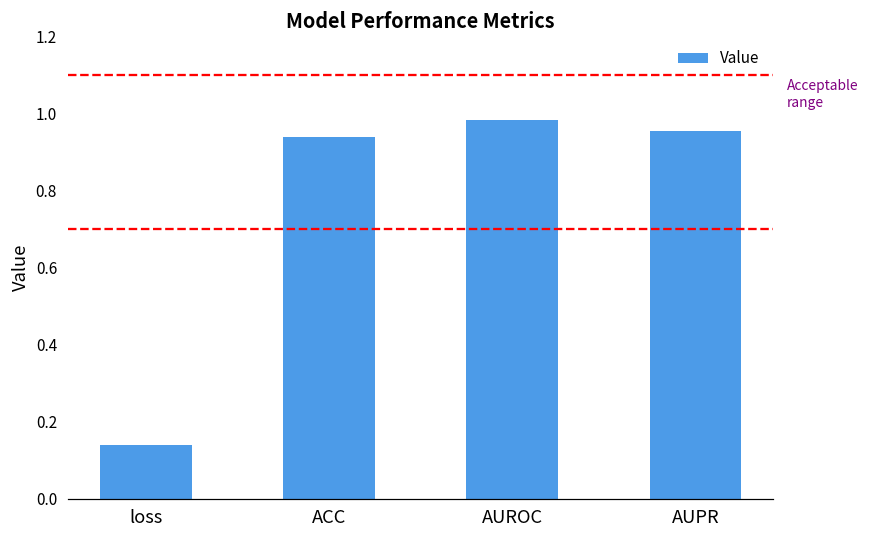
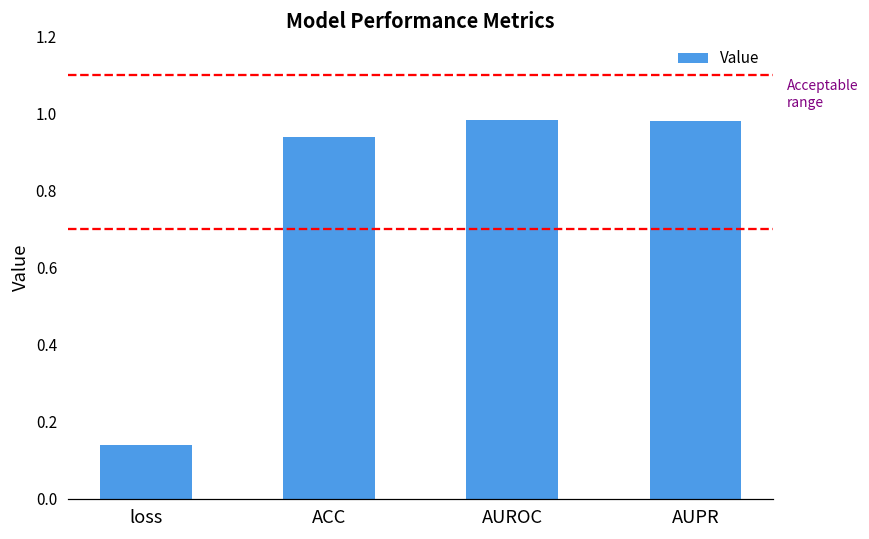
  {
    "loss": 0.14,
    "ACC": 0.94,
    "AUROC": 0.98,
-   "AUPR": 0.96
+   "AUPR": 0.98
  }
